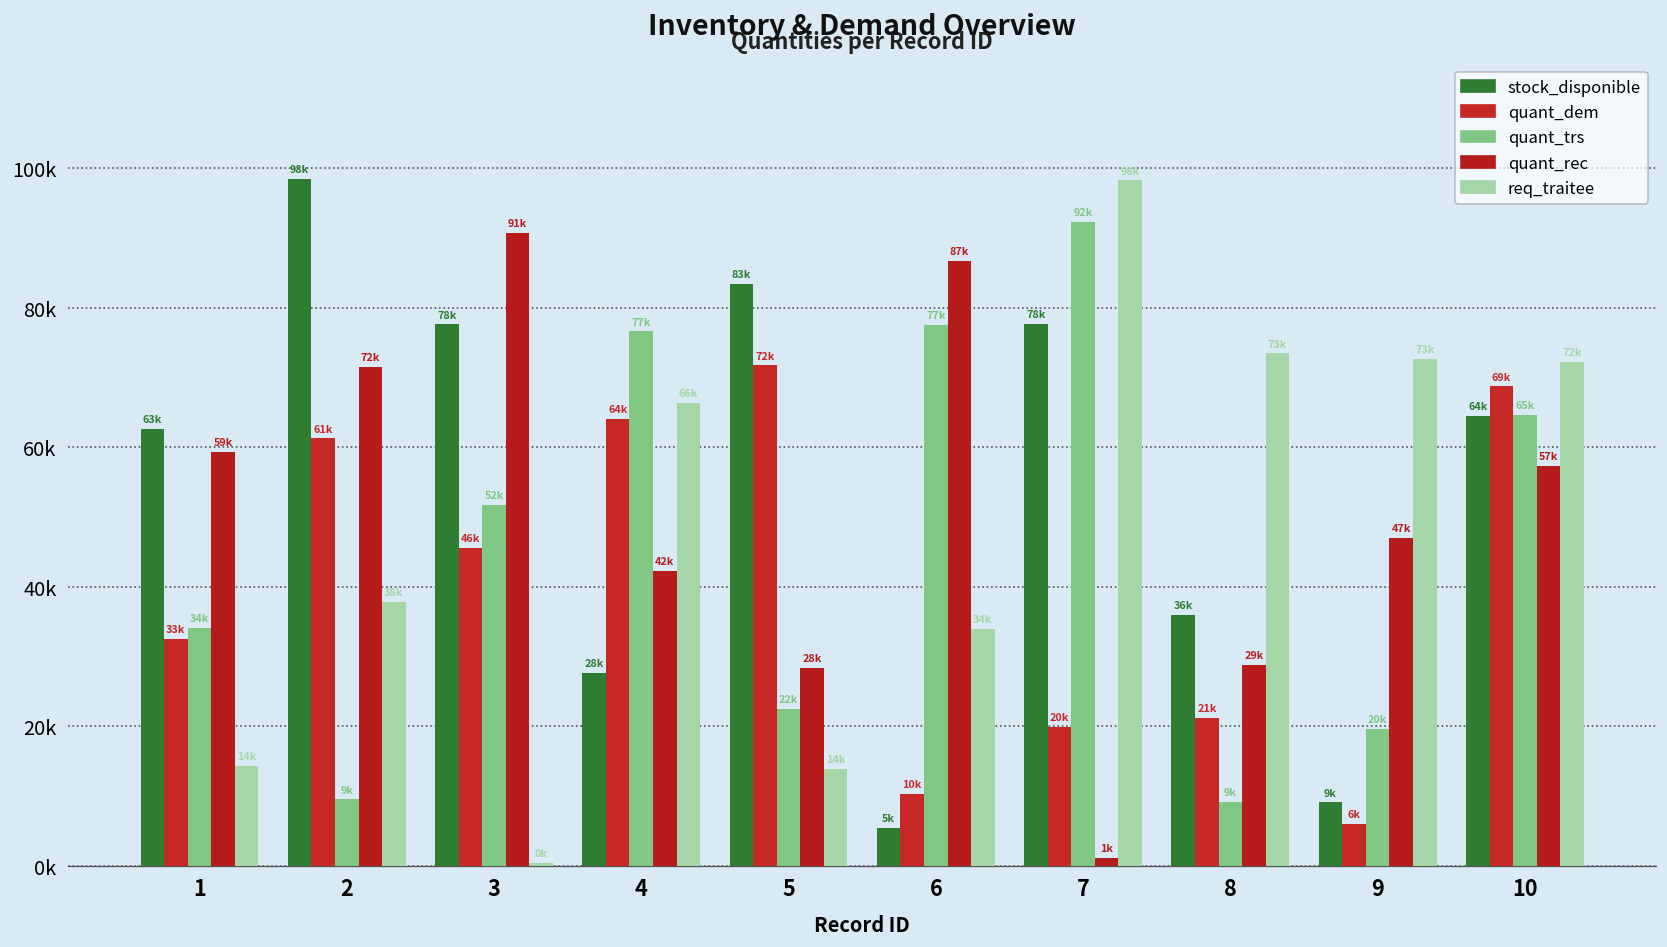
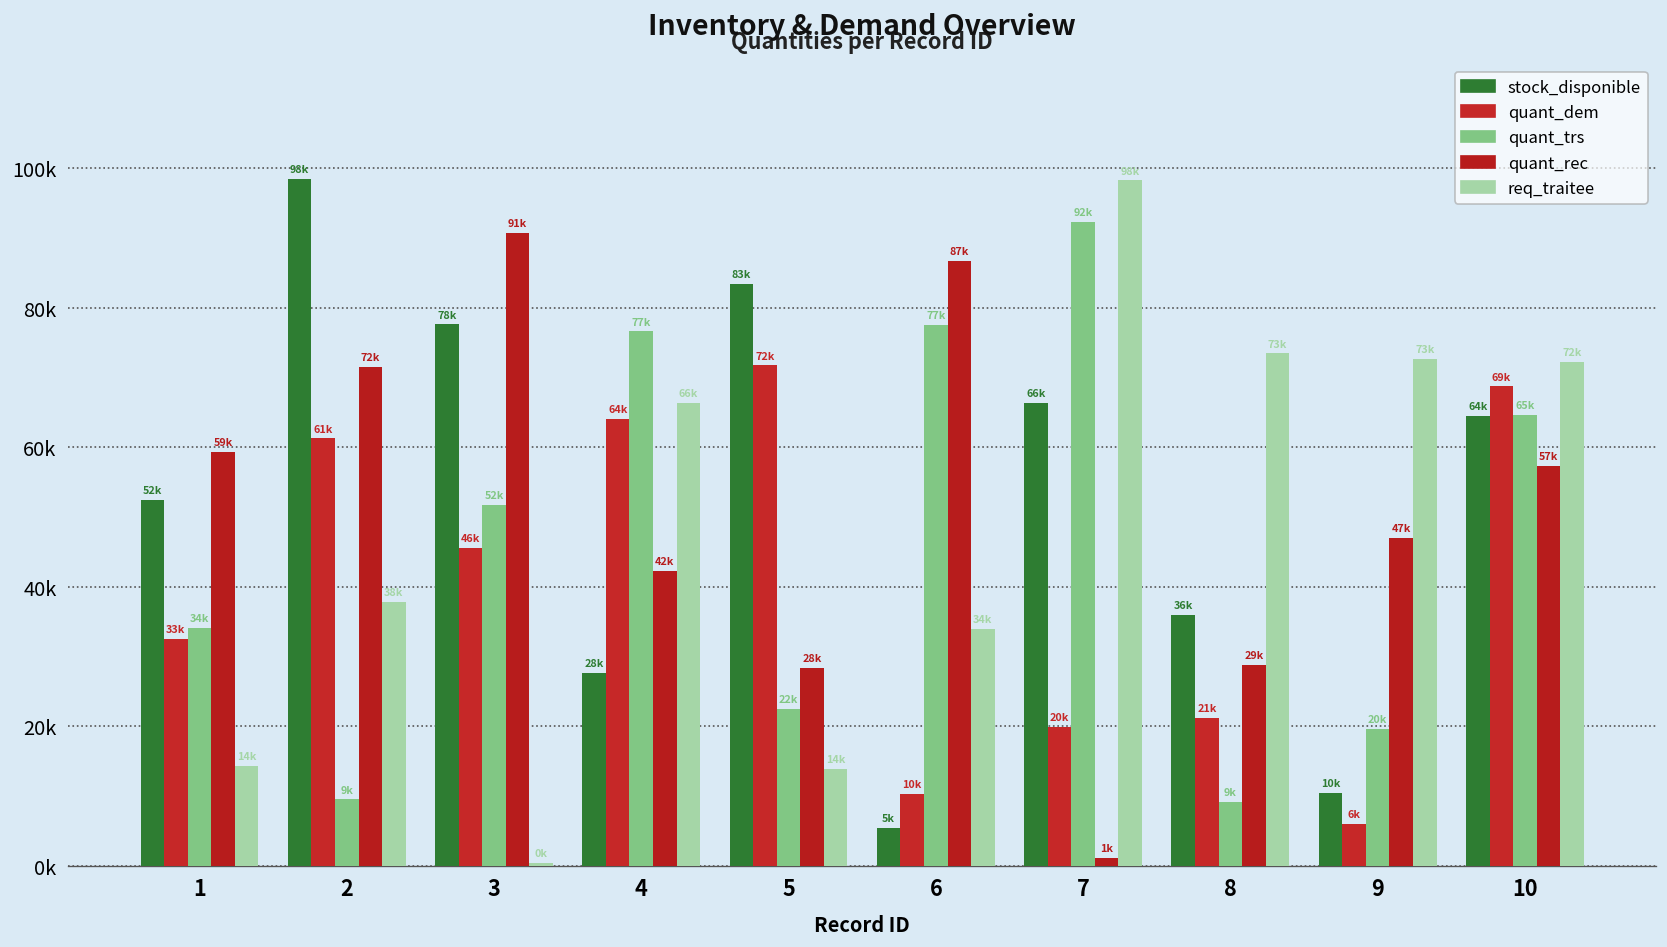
  {
    "stock_disponible": {
-     "1": "63k",
+     "1": "52k",
      "2": "98k",
      "3": "78k",
      "4": "28k",
      "5": "83k",
      "6": "5k",
-     "7": "78k",
+     "7": "66k",
      "8": "36k",
-     "9": "9k",
+     "9": "10k",
      "10": "64k"
    }
  }
